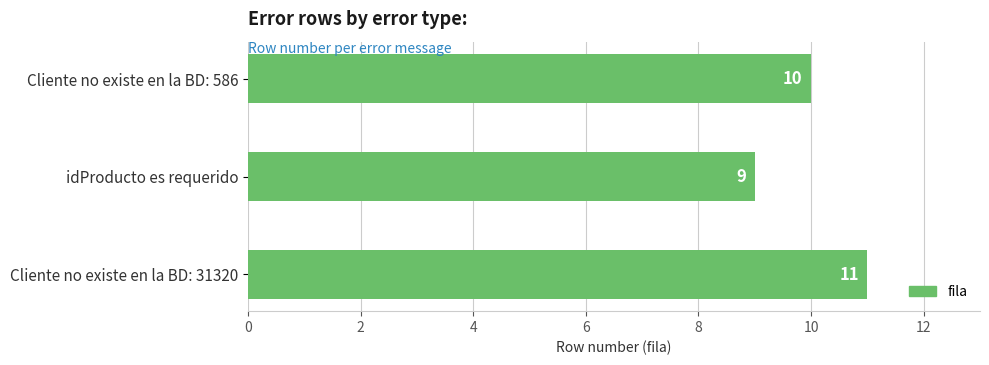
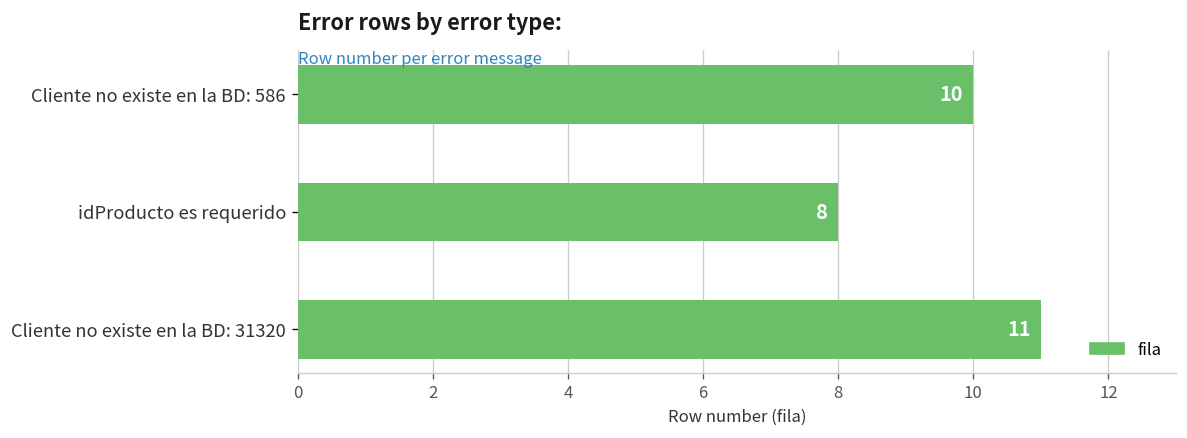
  {
    "Cliente no existe en la BD: 586": 10,
-   "idProducto es requerido": 9,
+   "idProducto es requerido": 8,
    "Cliente no existe en la BD: 31320": 11
  }
